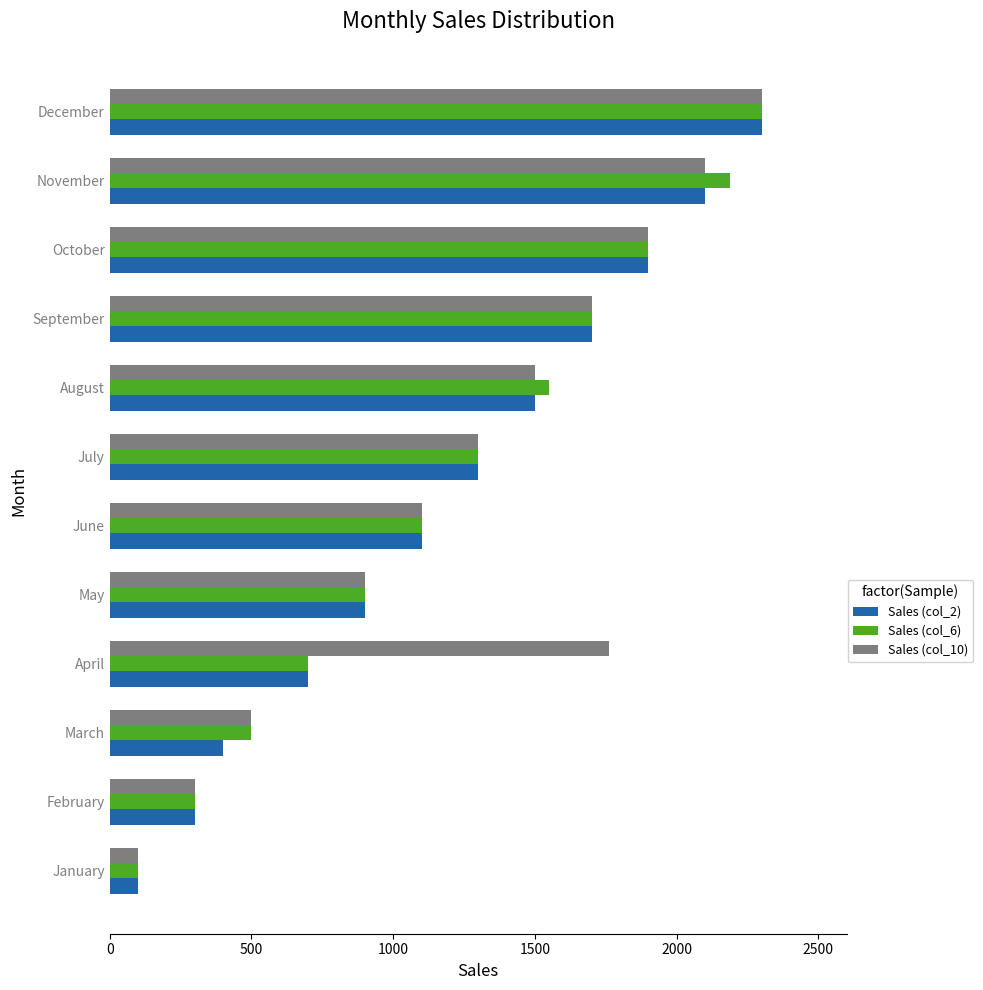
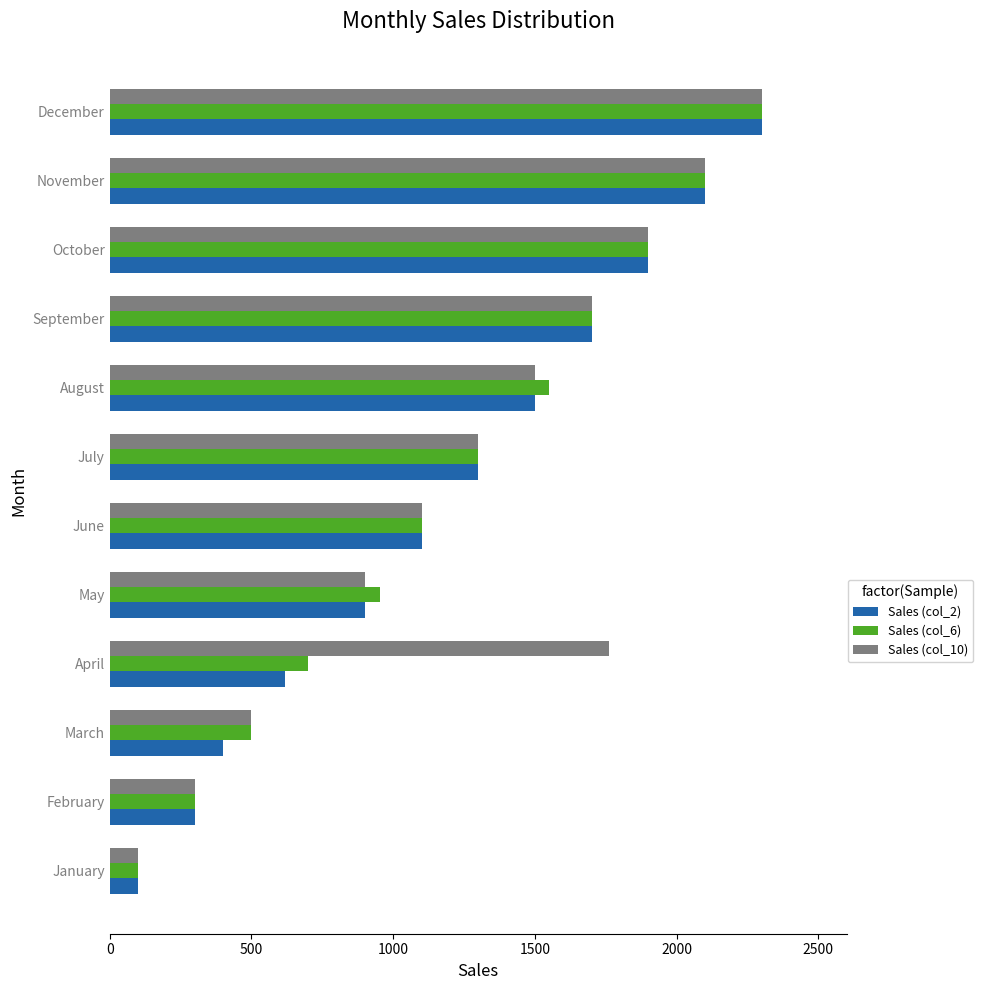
  {
    "Sales (col_2)": {
      "December": 2300,
      "November": 2100,
      "October": 1900,
      "September": 1700,
      "August": 1500,
      "July": 1300,
      "June": 1100,
      "May": 900,
-     "April": 700,
+     "April": 620,
      "March": 400,
      "February": 300,
      "January": 100
    },
    "Sales (col_6)": {
      "December": 2300,
-     "November": 2190,
+     "November": 2100,
      "October": 1900,
      "September": 1700,
      "August": 1550,
      "July": 1300,
      "June": 1100,
-     "May": 900,
+     "May": 950,
      "April": 700,
      "March": 500,
      "February": 300,
      "January": 100
    },
    "Sales (col_10)": {
      "December": 2300,
      "November": 2100,
      "October": 1900,
      "September": 1700,
      "August": 1500,
      "July": 1300,
      "June": 1100,
      "May": 900,
      "April": 1760,
      "March": 500,
      "February": 300,
      "January": 100
    }
  }
